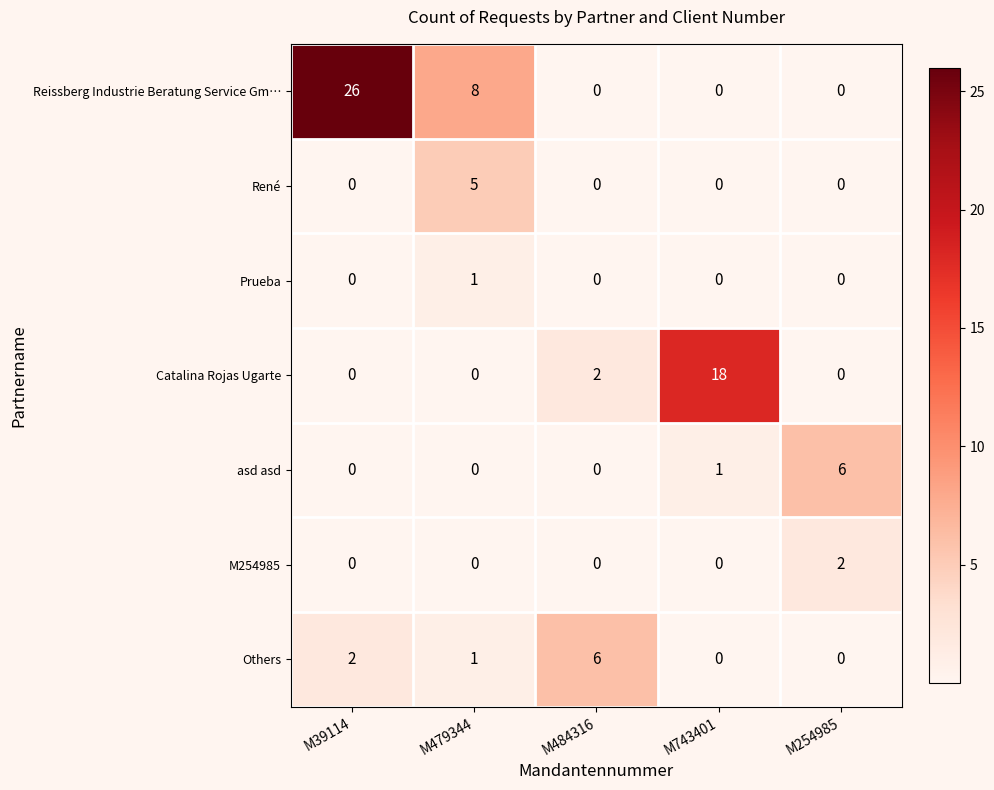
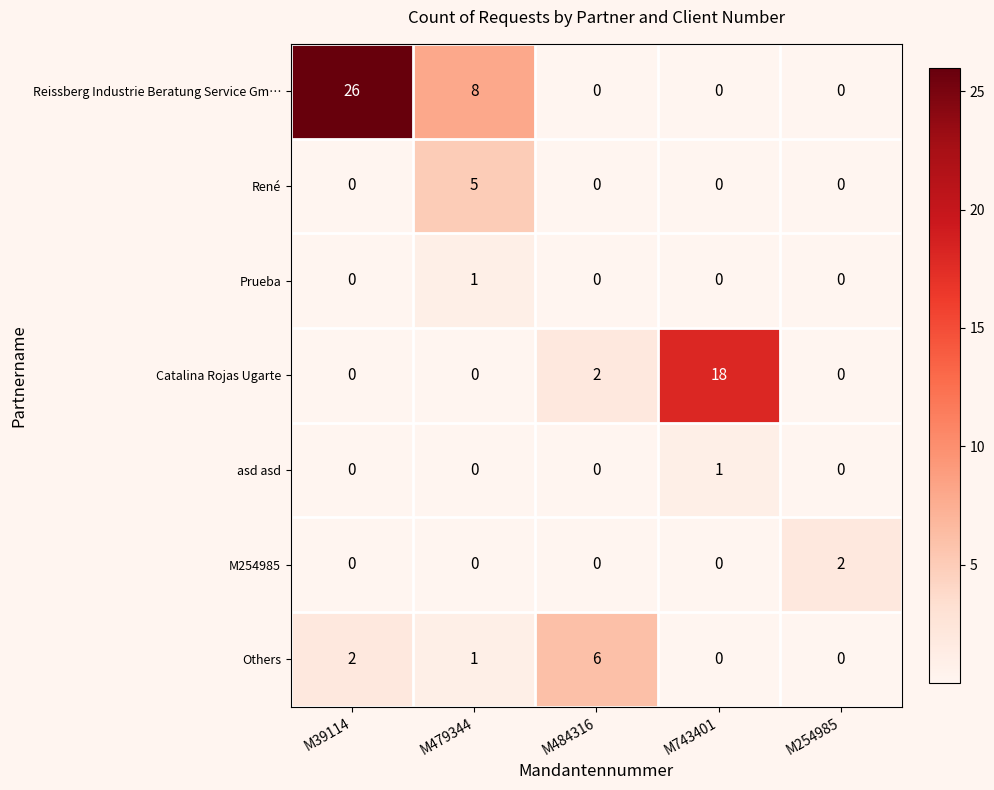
  {
    "Reissberg Industrie Beratung Service Gm…": {
      "M39114": 26,
      "M479344": 8,
      "M484316": 0,
      "M743401": 0,
      "M254985": 0
    },
    "René": {
      "M39114": 0,
      "M479344": 5,
      "M484316": 0,
      "M743401": 0,
      "M254985": 0
    },
    "Prueba": {
      "M39114": 0,
      "M479344": 1,
      "M484316": 0,
      "M743401": 0,
      "M254985": 0
    },
    "Catalina Rojas Ugarte": {
      "M39114": 0,
      "M479344": 0,
      "M484316": 2,
      "M743401": 18,
      "M254985": 0
    },
    "asd asd": {
      "M39114": 0,
      "M479344": 0,
      "M484316": 0,
      "M743401": 1,
-     "M254985": 6
+     "M254985": 0
    },
    "M254985": {
      "M39114": 0,
      "M479344": 0,
      "M484316": 0,
      "M743401": 0,
      "M254985": 2
    },
    "Others": {
      "M39114": 2,
      "M479344": 1,
      "M484316": 6,
      "M743401": 0,
      "M254985": 0
    }
  }
